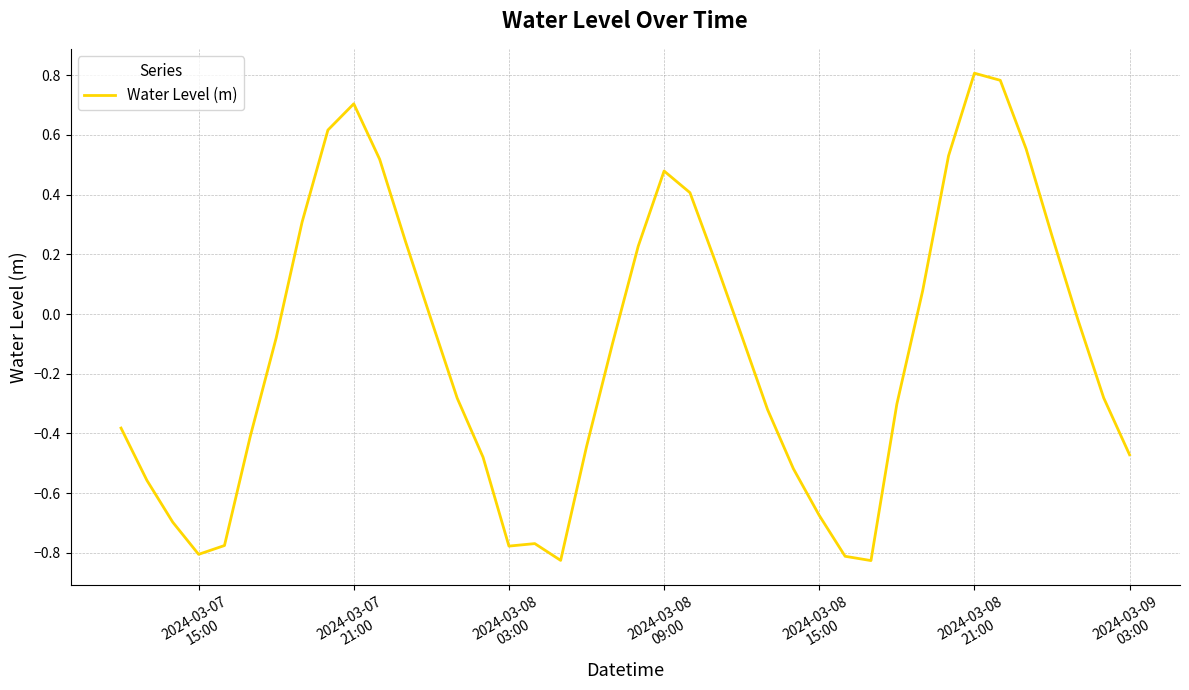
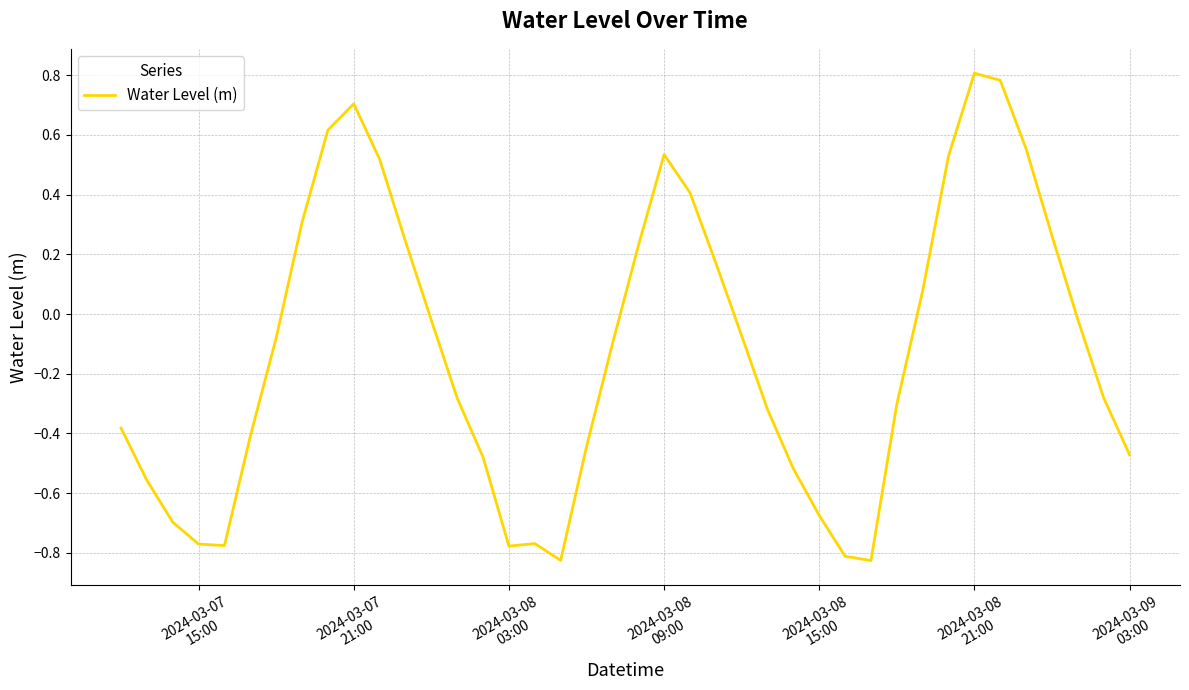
  {
-   "2024-03-07 15:00": -0.81,
+   "2024-03-07 15:00": -0.77,
    "2024-03-07 21:00": 0.70,
    "2024-03-08 03:00": -0.78,
-   "2024-03-08 09:00": 0.48,
+   "2024-03-08 09:00": 0.53,
    "2024-03-08 15:00": -0.67,
    "2024-03-08 21:00": 0.81,
    "2024-03-09 03:00": -0.47
  }
